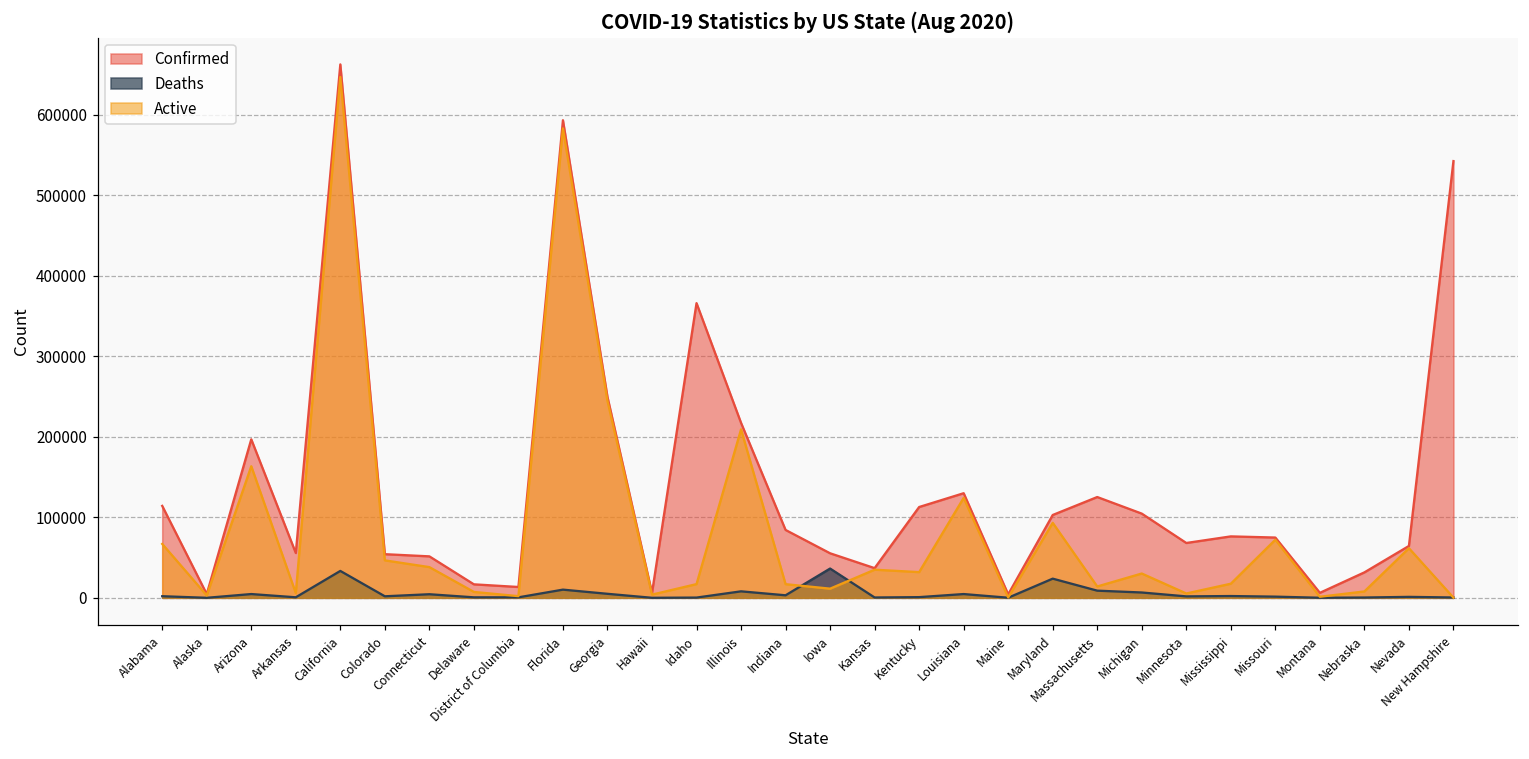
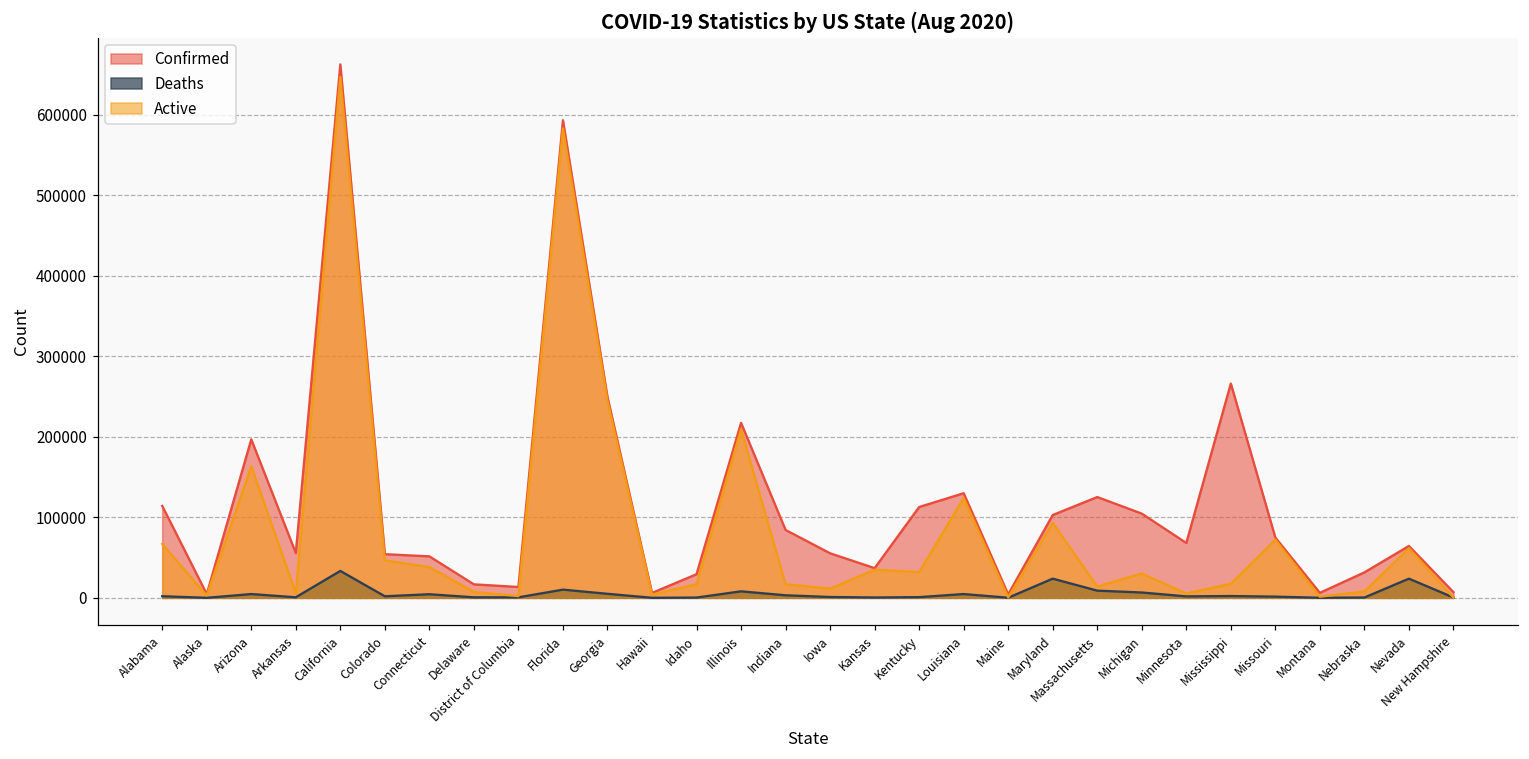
  {
    "Confirmed": {
      "Alabama": 110000,
      "Arizona": 200000,
      "Arkansas": 60000,
      "California": 660000,
      "Colorado": 50000,
      "Connecticut": 50000,
      "Delaware": 20000,
      "District of Columbia": 10000,
      "Florida": 590000,
      "Georgia": 250000,
-     "Idaho": 370000,
+     "Idaho": 30000,
      "Illinois": 220000,
      "Indiana": 80000,
      "Iowa": 60000,
      "Kentucky": 110000,
      "Louisiana": 130000,
      "Maine": 0,
      "Maryland": 100000,
      "Massachusetts": 130000,
      "Michigan": 100000,
      "Minnesota": 70000,
-     "Mississippi": 80000,
+     "Mississippi": 270000,
      "Montana": 10000,
      "Nebraska": 30000,
-     "New Hampshire": 540000
+     "New Hampshire": 10000
    },
    "Deaths": {
      "Alabama": 0,
      "Arizona": 0,
      "Arkansas": 0,
      "California": 30000,
      "Colorado": 0,
      "Connecticut": 0,
      "Delaware": 0,
      "Florida": 10000,
      "Georgia": 0,
      "Hawaii": 0,
      "Idaho": 0,
      "Illinois": 10000,
      "Indiana": 0,
-     "Iowa": 40000,
+     "Iowa": 0,
      "Kansas": 0,
      "Kentucky": 0,
      "Louisiana": 0,
      "Maryland": 20000,
      "Massachusetts": 10000,
      "Michigan": 10000,
      "Minnesota": 0,
      "Mississippi": 0,
      "Missouri": 0,
      "Nebraska": 0,
-     "Nevada": 0
+     "Nevada": 20000
    },
    "Active": {
      "Alabama": 70000,
      "Arizona": 160000,
      "Arkansas": 10000,
      "California": 650000,
      "Colorado": 50000,
      "Connecticut": 40000,
      "Delaware": 10000,
      "Florida": 580000,
      "Georgia": 240000,
      "Idaho": 20000,
      "Illinois": 210000,
      "Indiana": 20000,
      "Iowa": 10000,
      "Kentucky": 30000,
      "Louisiana": 120000,
      "Maryland": 90000,
      "Massachusetts": 10000,
      "Michigan": 30000,
      "Minnesota": 10000,
      "Mississippi": 20000,
      "Nebraska": 10000
    }
  }
